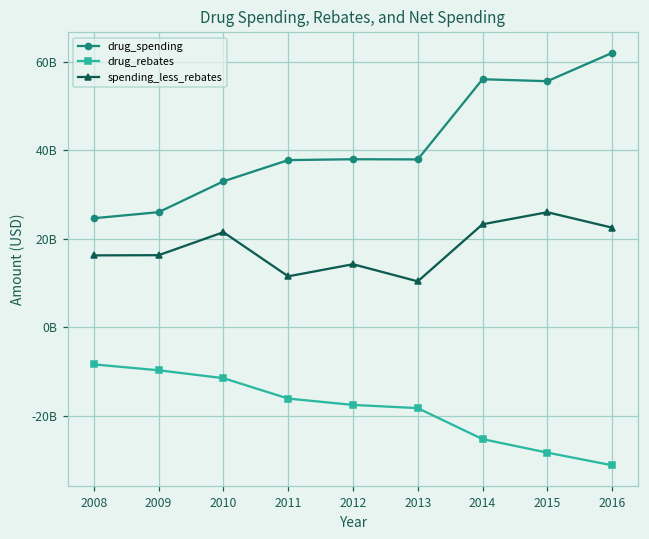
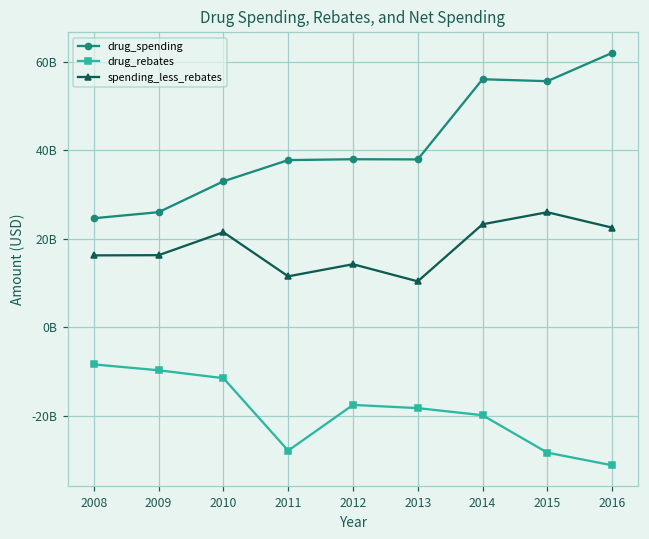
  {
    "drug_spending": {
      "2008": 25000000000,
      "2009": 26000000000,
      "2010": 33000000000,
      "2011": 38000000000,
      "2012": 38000000000,
      "2013": 38000000000,
      "2014": 56000000000,
      "2015": 56000000000,
      "2016": 62000000000
    },
    "drug_rebates": {
      "2008": -8000000000,
      "2009": -10000000000,
      "2010": -12000000000,
-     "2011": -16000000000,
+     "2011": -28000000000,
      "2012": -18000000000,
      "2013": -18000000000,
-     "2014": -25000000000,
+     "2014": -20000000000,
      "2015": -28000000000,
      "2016": -31000000000
    },
    "spending_less_rebates": {
      "2008": 16000000000,
      "2009": 16000000000,
      "2010": 21000000000,
      "2011": 12000000000,
      "2012": 14000000000,
      "2013": 10000000000,
      "2014": 23000000000,
      "2015": 26000000000,
      "2016": 23000000000
    }
  }
